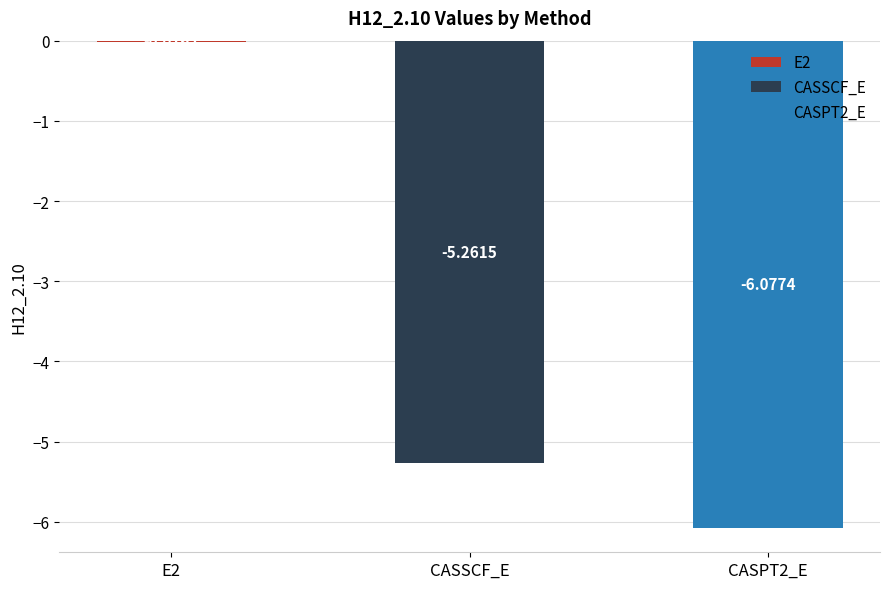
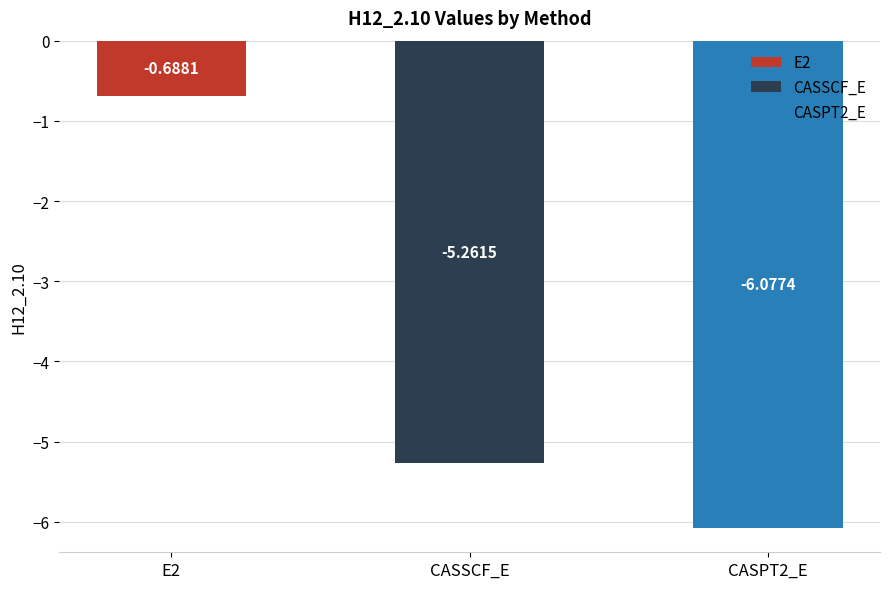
  {
-   "E2": 0.0
+   "E2": -0.7
  }
